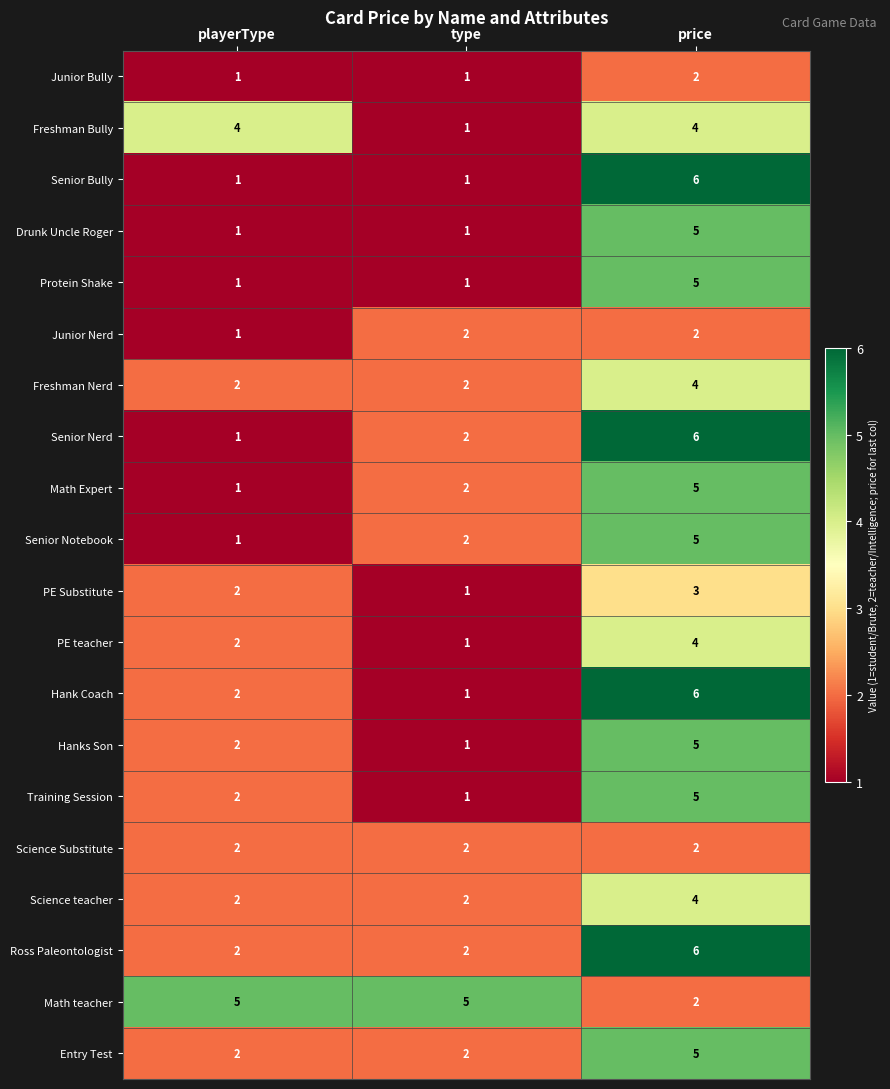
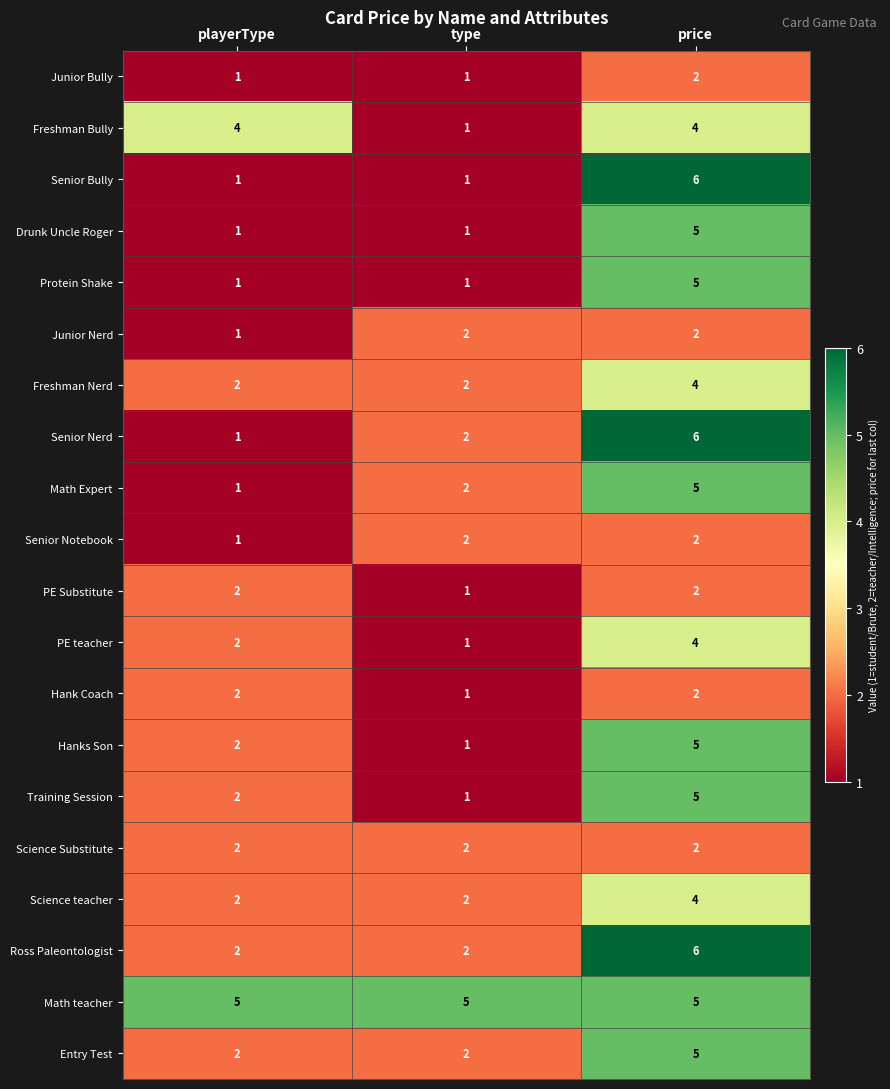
  {
    "Junior Bully": {
      "playerType": 1,
      "type": 1,
      "price": 2
    },
    "Freshman Bully": {
      "playerType": 4,
      "type": 1,
      "price": 4
    },
    "Senior Bully": {
      "playerType": 1,
      "type": 1,
      "price": 6
    },
    "Drunk Uncle Roger": {
      "playerType": 1,
      "type": 1,
      "price": 5
    },
    "Protein Shake": {
      "playerType": 1,
      "type": 1,
      "price": 5
    },
    "Junior Nerd": {
      "playerType": 1,
      "type": 2,
      "price": 2
    },
    "Freshman Nerd": {
      "playerType": 2,
      "type": 2,
      "price": 4
    },
    "Senior Nerd": {
      "playerType": 1,
      "type": 2,
      "price": 6
    },
    "Math Expert": {
      "playerType": 1,
      "type": 2,
      "price": 5
    },
    "Senior Notebook": {
      "playerType": 1,
      "type": 2,
-     "price": 5
+     "price": 2
    },
    "PE Substitute": {
      "playerType": 2,
      "type": 1,
-     "price": 3
+     "price": 2
    },
    "PE teacher": {
      "playerType": 2,
      "type": 1,
      "price": 4
    },
    "Hank Coach": {
      "playerType": 2,
      "type": 1,
-     "price": 6
+     "price": 2
    },
    "Hanks Son": {
      "playerType": 2,
      "type": 1,
      "price": 5
    },
    "Training Session": {
      "playerType": 2,
      "type": 1,
      "price": 5
    },
    "Science Substitute": {
      "playerType": 2,
      "type": 2,
      "price": 2
    },
    "Science teacher": {
      "playerType": 2,
      "type": 2,
      "price": 4
    },
    "Ross Paleontologist": {
      "playerType": 2,
      "type": 2,
      "price": 6
    },
    "Math teacher": {
      "playerType": 5,
      "type": 5,
-     "price": 2
+     "price": 5
    },
    "Entry Test": {
      "playerType": 2,
      "type": 2,
      "price": 5
    }
  }
